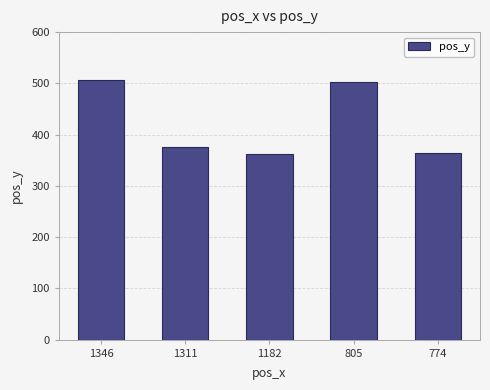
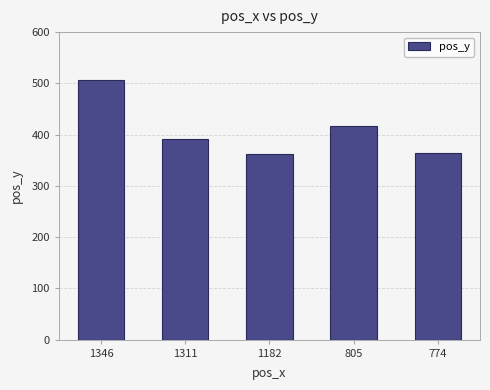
  {
    "1346": 510,
-   "1311": 380,
+   "1311": 390,
    "1182": 360,
-   "805": 500,
+   "805": 420,
    "774": 370
  }
